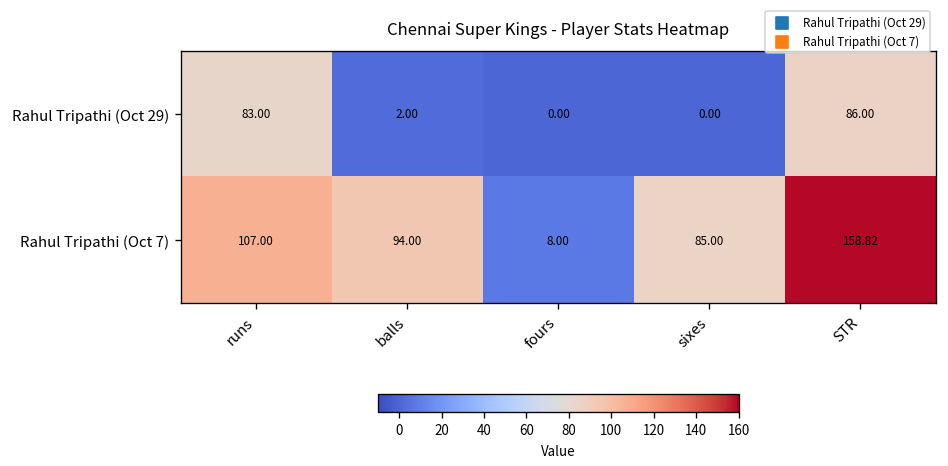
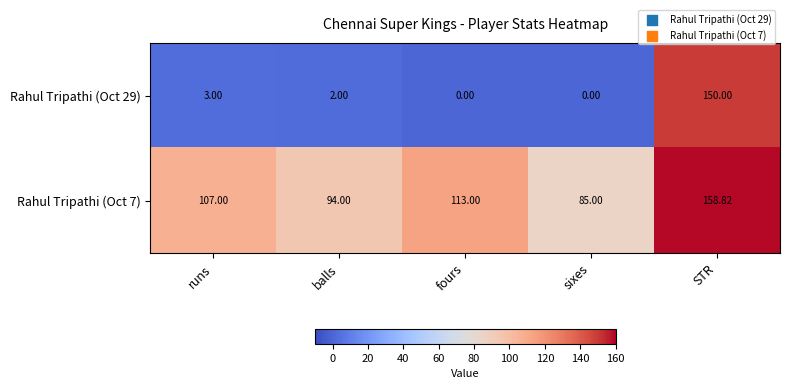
  {
    "Rahul Tripathi (Oct 29)": {
-     "runs": 83.00,
+     "runs": 3.00,
      "balls": 2.00,
      "fours": 0.00,
      "sixes": 0.00,
-     "STR": 86.00
+     "STR": 150.00
    },
    "Rahul Tripathi (Oct 7)": {
      "runs": 107.00,
      "balls": 94.00,
-     "fours": 8.00,
+     "fours": 113.00,
      "sixes": 85.00,
      "STR": 158.82
    }
  }
